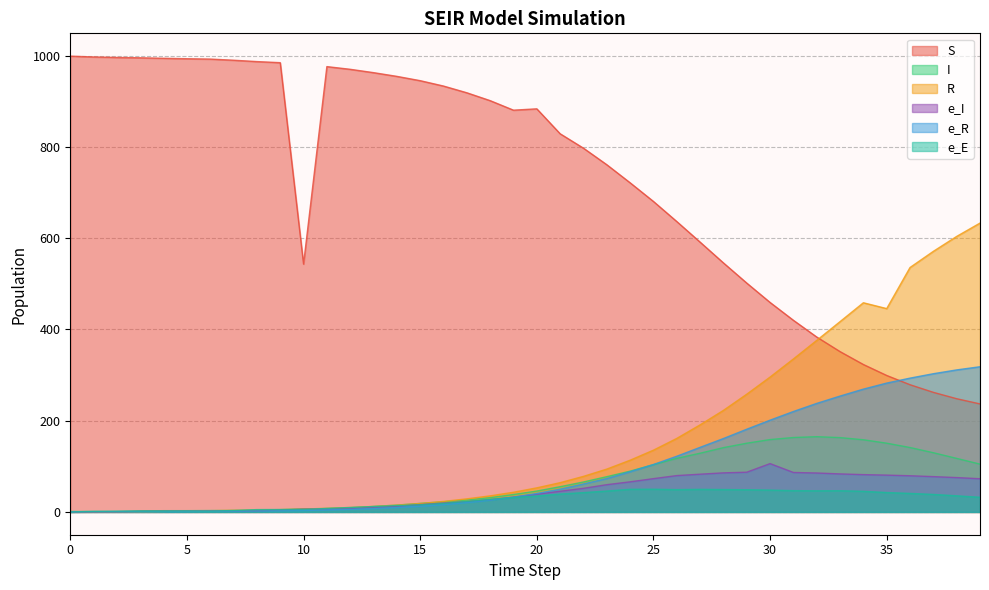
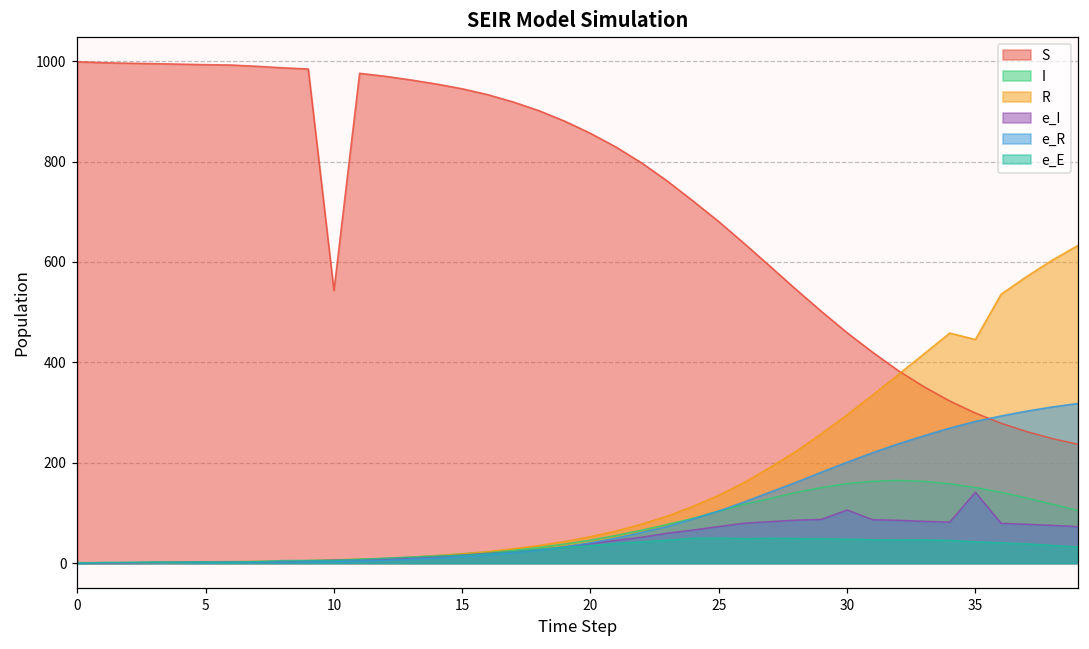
  {
    "S": {
      "0": 1000,
      "5": 990,
      "10": 540,
      "15": 950,
-     "20": 880,
+     "20": 860,
      "25": 680,
      "30": 460,
      "35": 300
    },
    "R": {
      "20": 50,
      "25": 140,
      "30": 300,
      "35": 450
    },
    "e_I": {
      "25": 70,
      "30": 110,
-     "35": 80
+     "35": 140
    }
  }
